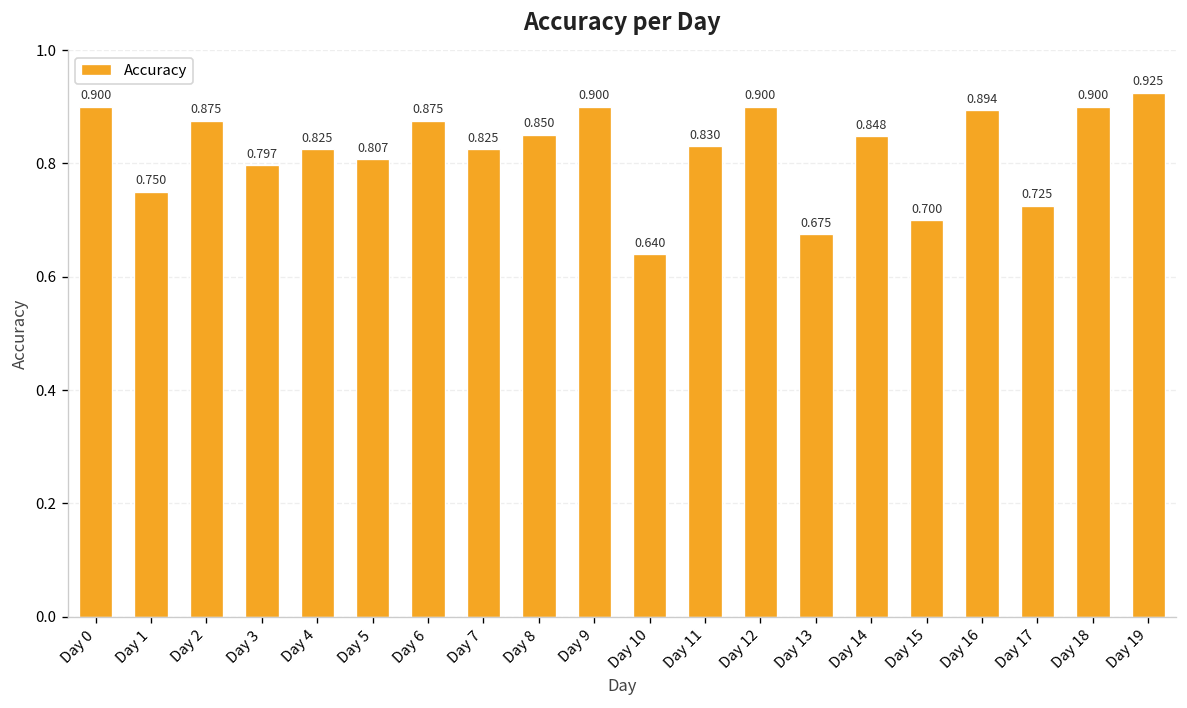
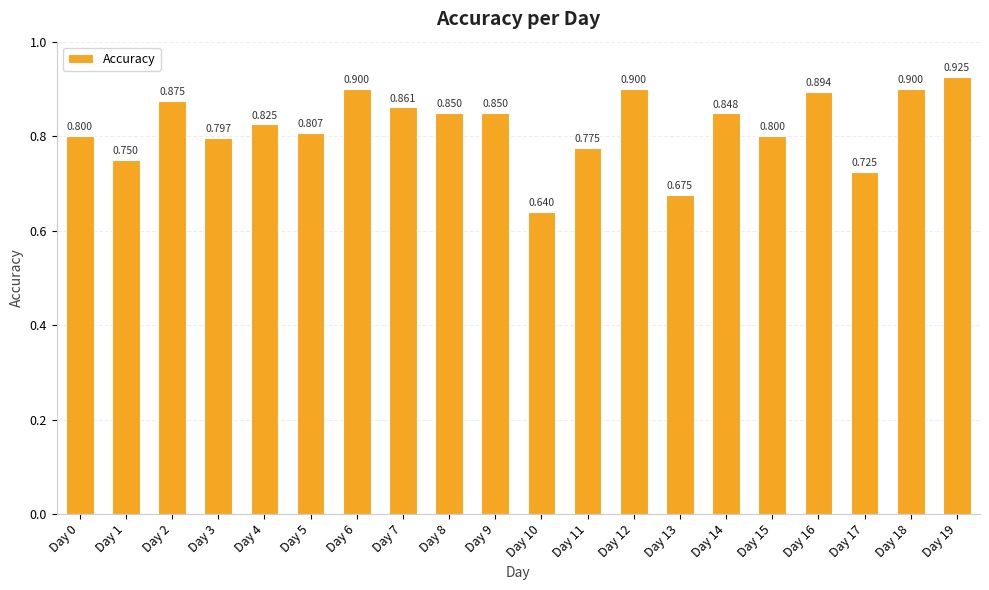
  {
-   "Day 0": 0.900,
+   "Day 0": 0.800,
    "Day 1": 0.750,
    "Day 2": 0.875,
    "Day 3": 0.797,
    "Day 4": 0.825,
    "Day 5": 0.807,
-   "Day 6": 0.875,
-   "Day 7": 0.825,
+   "Day 6": 0.900,
+   "Day 7": 0.861,
    "Day 8": 0.850,
-   "Day 9": 0.900,
+   "Day 9": 0.850,
    "Day 10": 0.640,
-   "Day 11": 0.830,
+   "Day 11": 0.775,
    "Day 12": 0.900,
    "Day 13": 0.675,
    "Day 14": 0.848,
-   "Day 15": 0.700,
+   "Day 15": 0.800,
    "Day 16": 0.894,
    "Day 17": 0.725,
    "Day 18": 0.900,
    "Day 19": 0.925
  }
